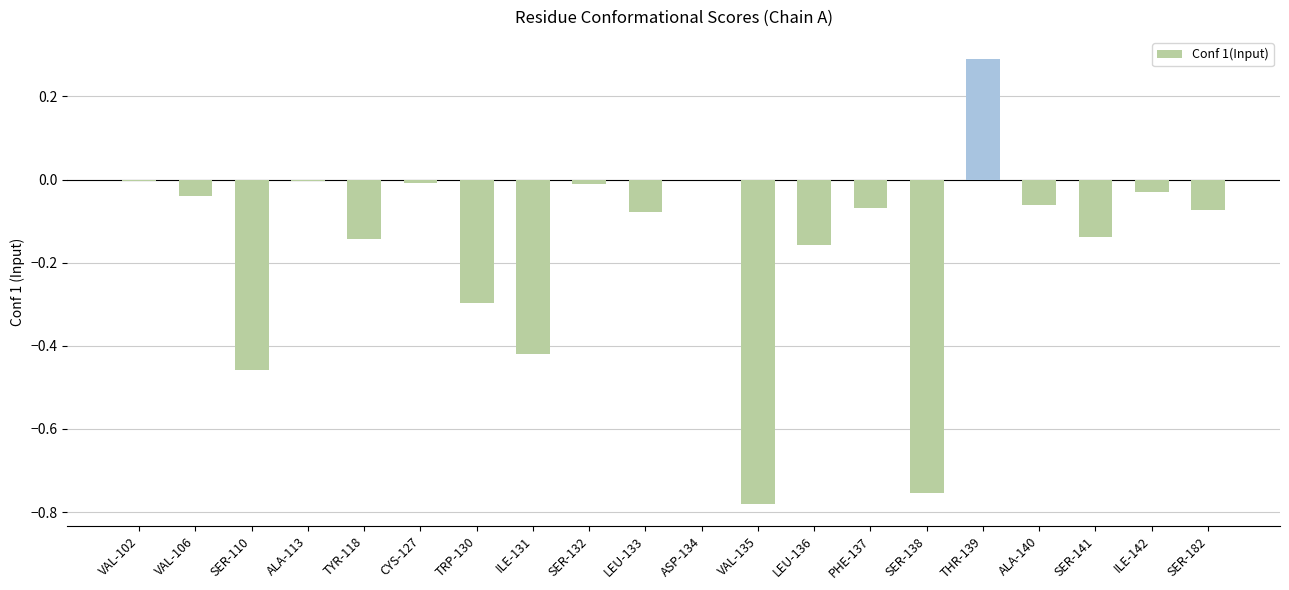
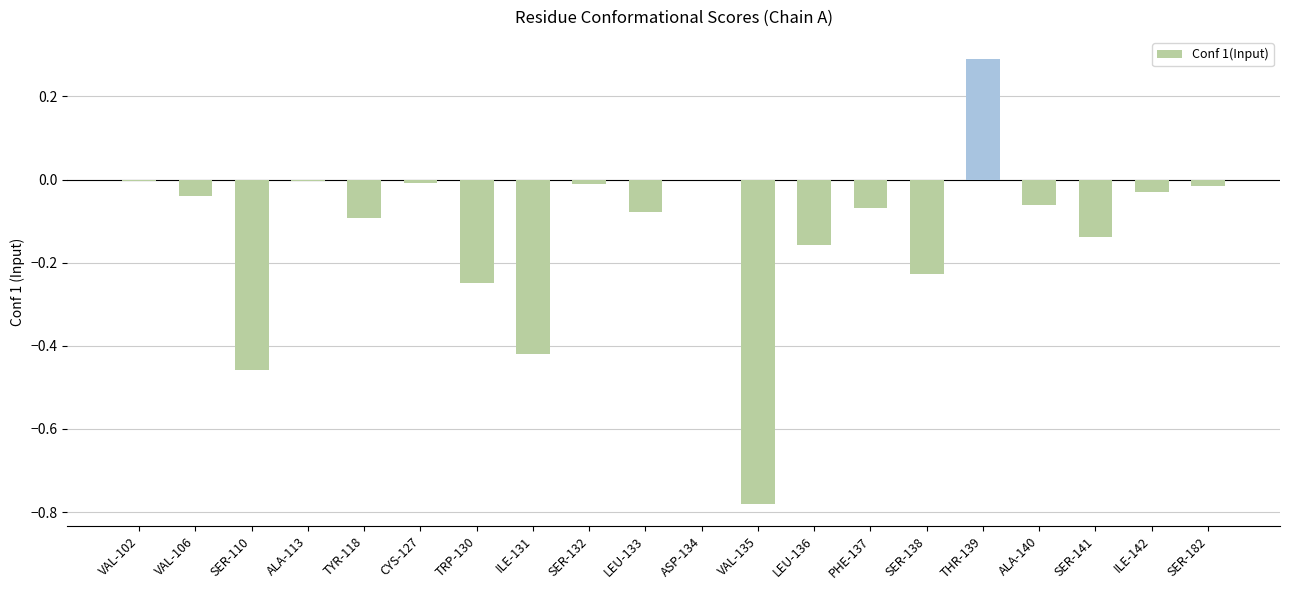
  {
    "VAL-106": -0.04,
    "SER-110": -0.46,
-   "TYR-118": -0.14,
+   "TYR-118": -0.09,
    "CYS-127": -0.01,
-   "TRP-130": -0.30,
+   "TRP-130": -0.25,
    "ILE-131": -0.42,
    "SER-132": -0.01,
    "LEU-133": -0.08,
    "VAL-135": -0.78,
    "LEU-136": -0.16,
    "PHE-137": -0.07,
-   "SER-138": -0.75,
+   "SER-138": -0.23,
    "THR-139": 0.29,
    "ALA-140": -0.06,
    "SER-141": -0.14,
    "ILE-142": -0.03,
-   "SER-182": -0.07
+   "SER-182": -0.01
  }
